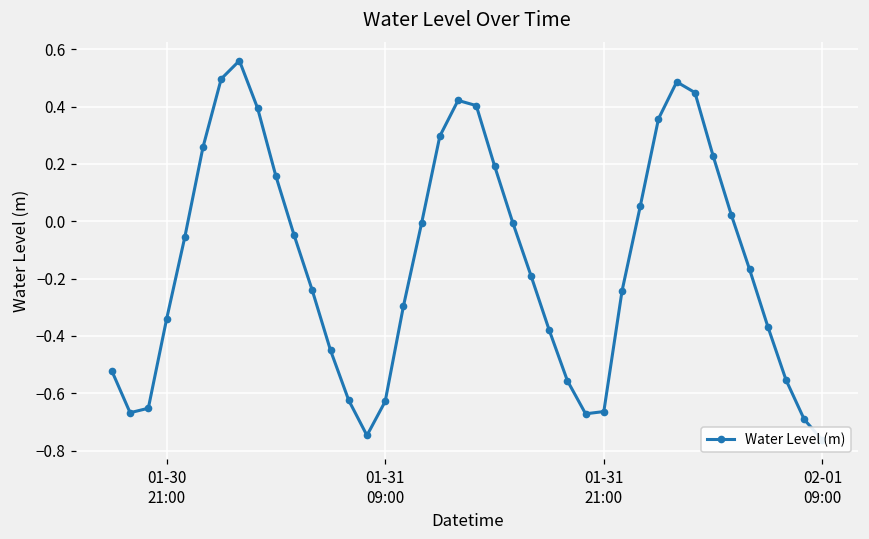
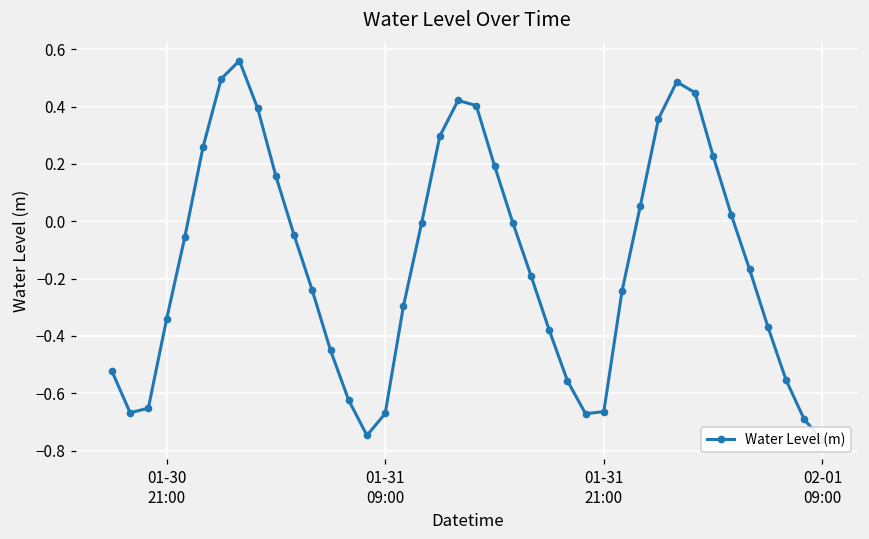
  {
    "01-30 21:00": -0.34,
-   "01-31 09:00": -0.63,
+   "01-31 09:00": -0.67,
    "01-31 21:00": -0.66
  }
